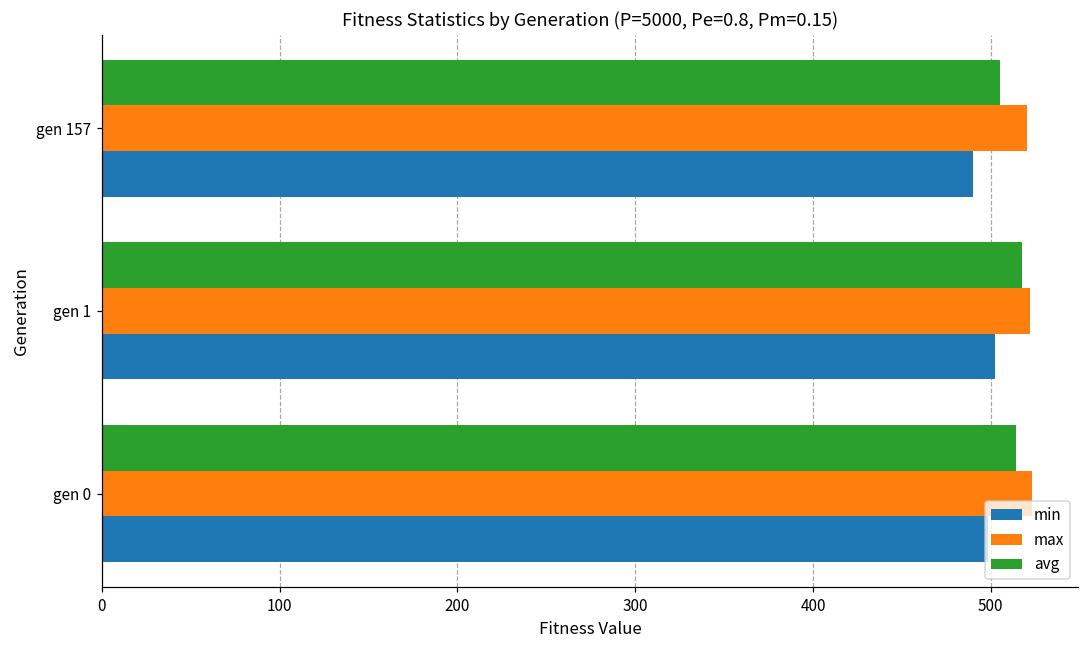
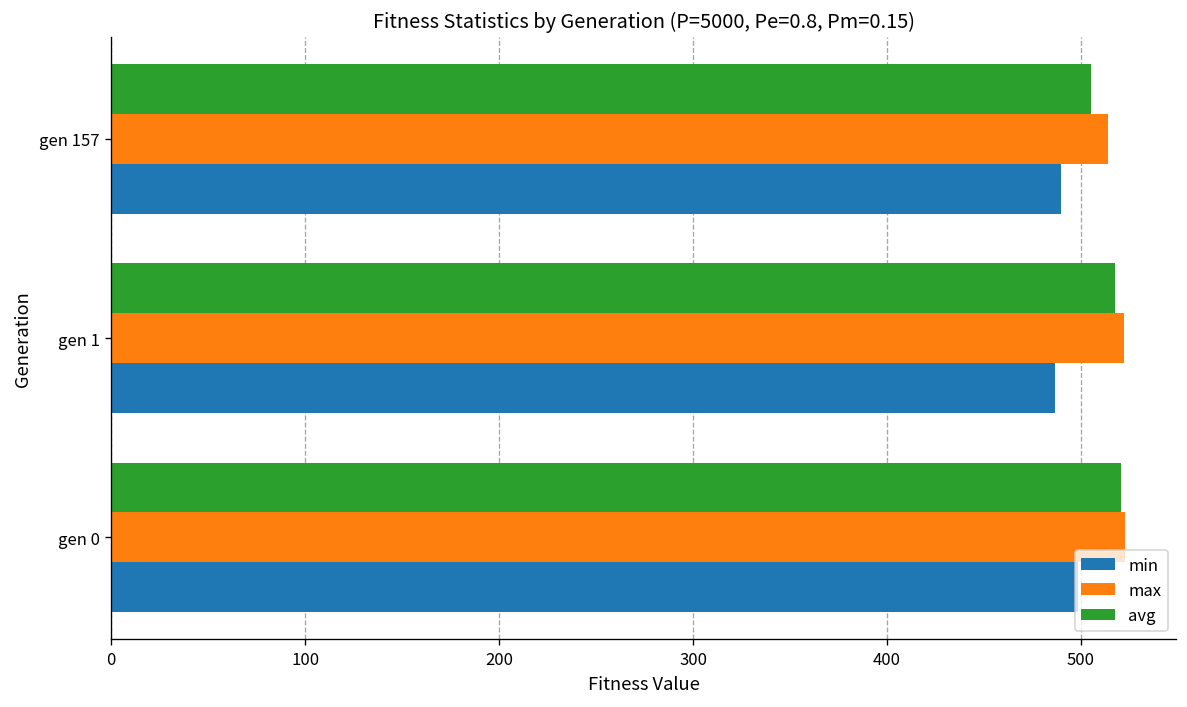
  {
    "min": {
      "gen 157": 490,
-     "gen 1": 502
+     "gen 1": 487
    },
    "max": {
-     "gen 157": 521,
+     "gen 157": 514,
      "gen 1": 522,
      "gen 0": 523
    },
    "avg": {
      "gen 157": 505,
      "gen 1": 518,
-     "gen 0": 514
+     "gen 0": 521
    }
  }
